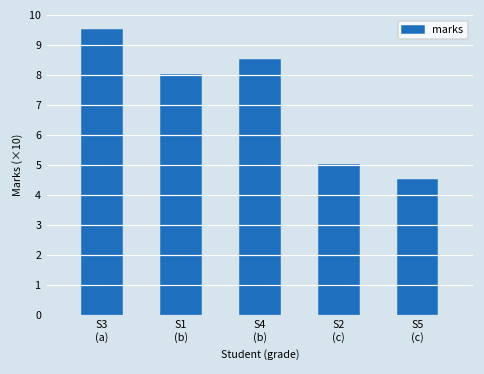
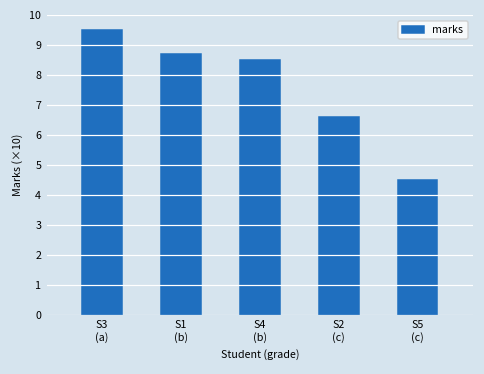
  {
    "S3 (a)": 9.5,
-   "S1 (b)": 8.0,
+   "S1 (b)": 8.7,
    "S4 (b)": 8.5,
-   "S2 (c)": 5.0,
+   "S2 (c)": 6.6,
    "S5 (c)": 4.5
  }
